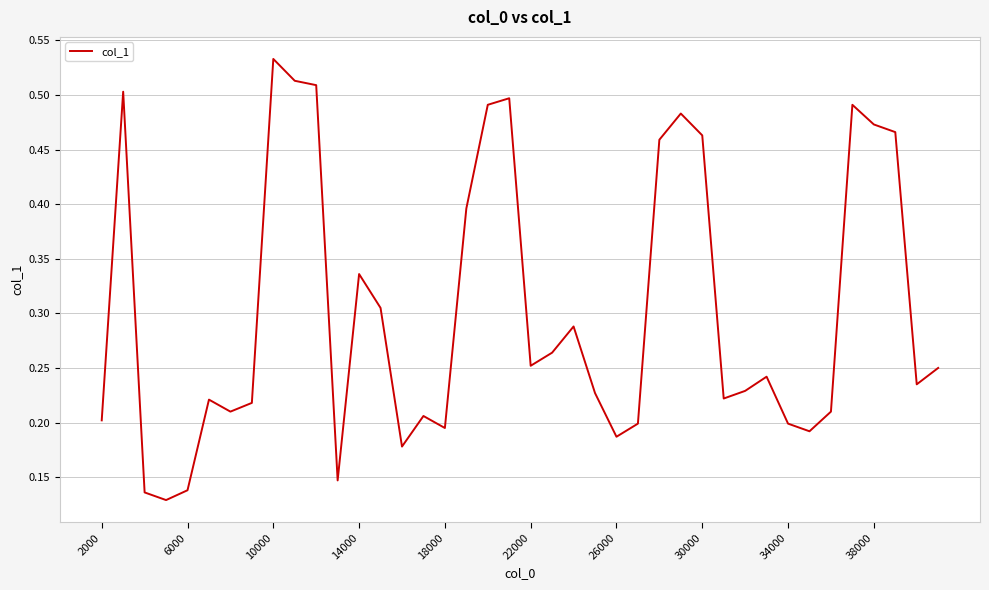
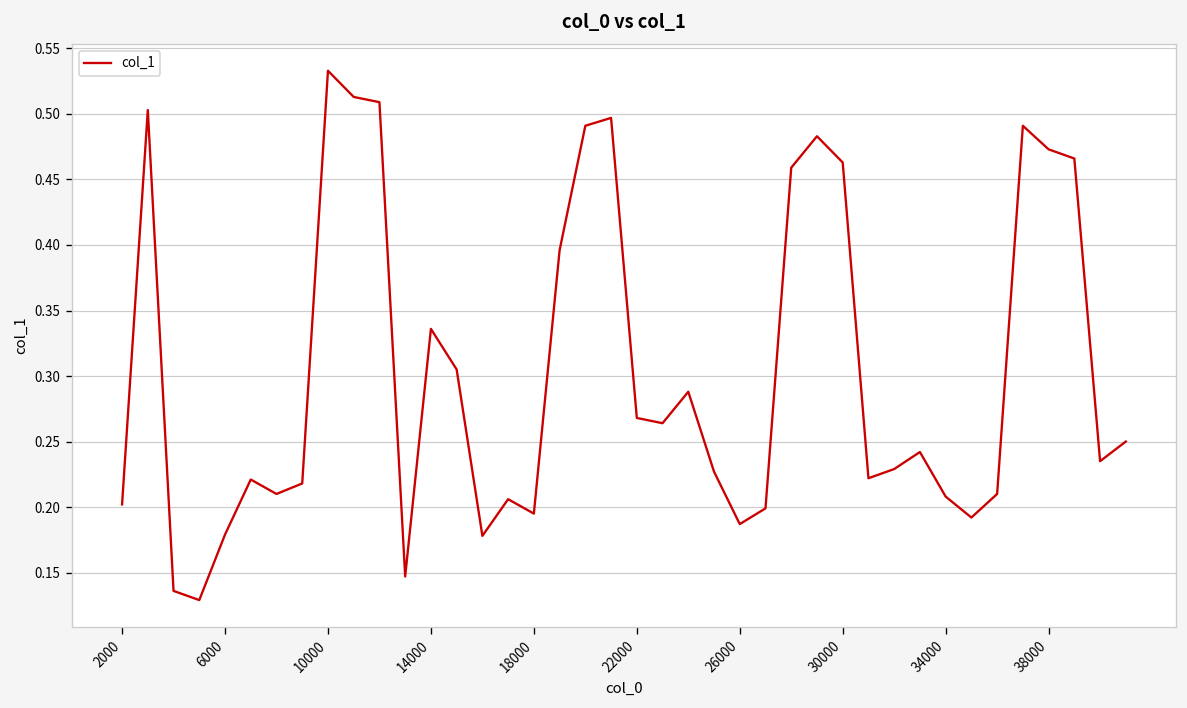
  {
    "2000": 0.202,
-   "6000": 0.138,
+   "6000": 0.179,
    "10000": 0.533,
    "14000": 0.336,
    "18000": 0.195,
-   "22000": 0.252,
+   "22000": 0.268,
    "26000": 0.187,
    "30000": 0.463,
-   "34000": 0.199,
+   "34000": 0.208,
    "38000": 0.473
  }
